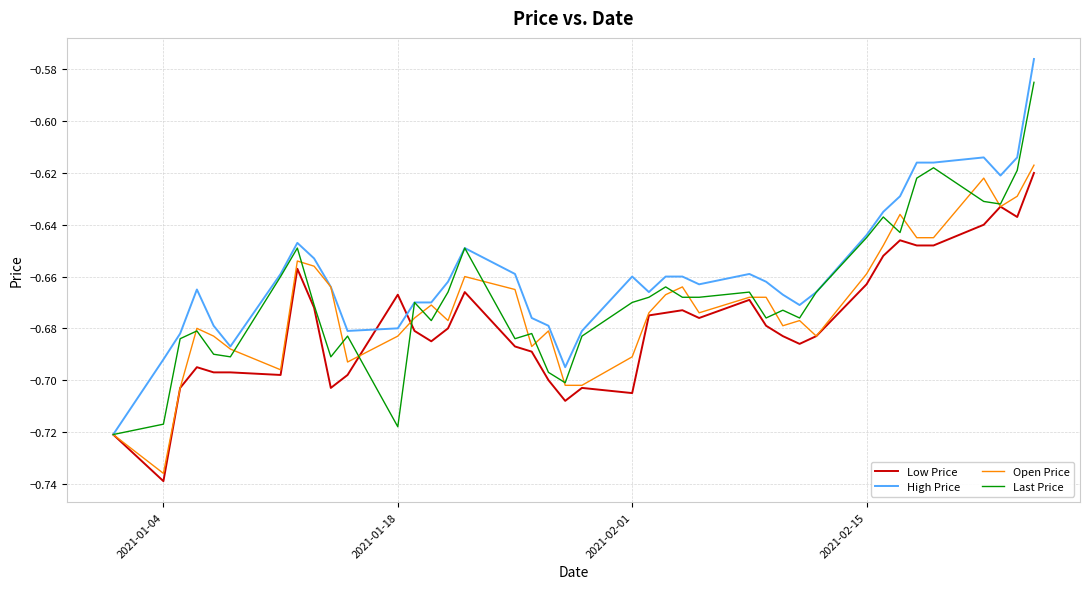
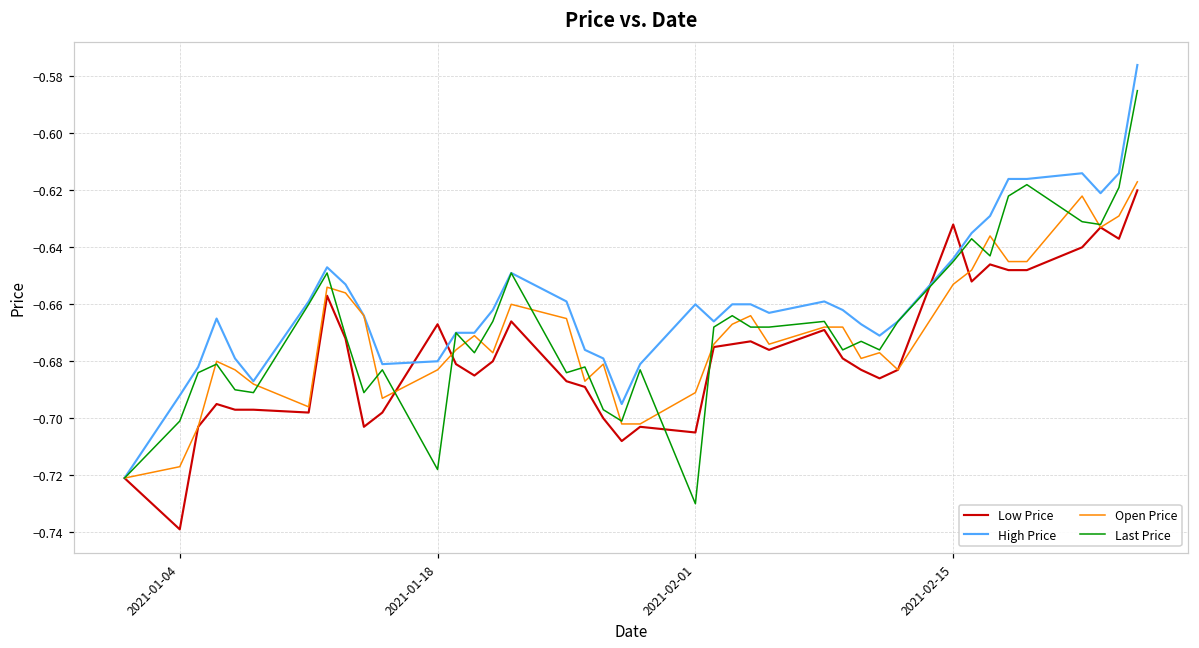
  {
    "Low Price": {
      "2021-01-04": -0.739,
      "2021-01-18": -0.667,
      "2021-02-01": -0.705,
-     "2021-02-15": -0.663
+     "2021-02-15": -0.632
    },
    "High Price": {
      "2021-01-04": -0.692,
      "2021-01-18": -0.680,
      "2021-02-01": -0.660,
      "2021-02-15": -0.644
    },
    "Open Price": {
-     "2021-01-04": -0.736,
+     "2021-01-04": -0.717,
      "2021-01-18": -0.683,
      "2021-02-01": -0.691,
-     "2021-02-15": -0.659
+     "2021-02-15": -0.653
    },
    "Last Price": {
-     "2021-01-04": -0.717,
+     "2021-01-04": -0.701,
      "2021-01-18": -0.718,
-     "2021-02-01": -0.67,
+     "2021-02-01": -0.73,
      "2021-02-15": -0.645
    }
  }
